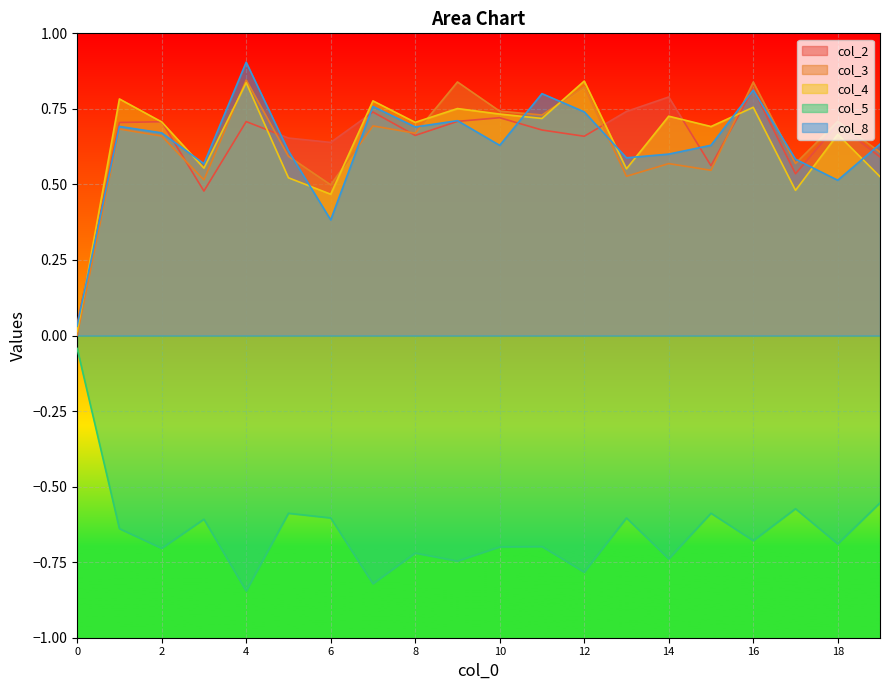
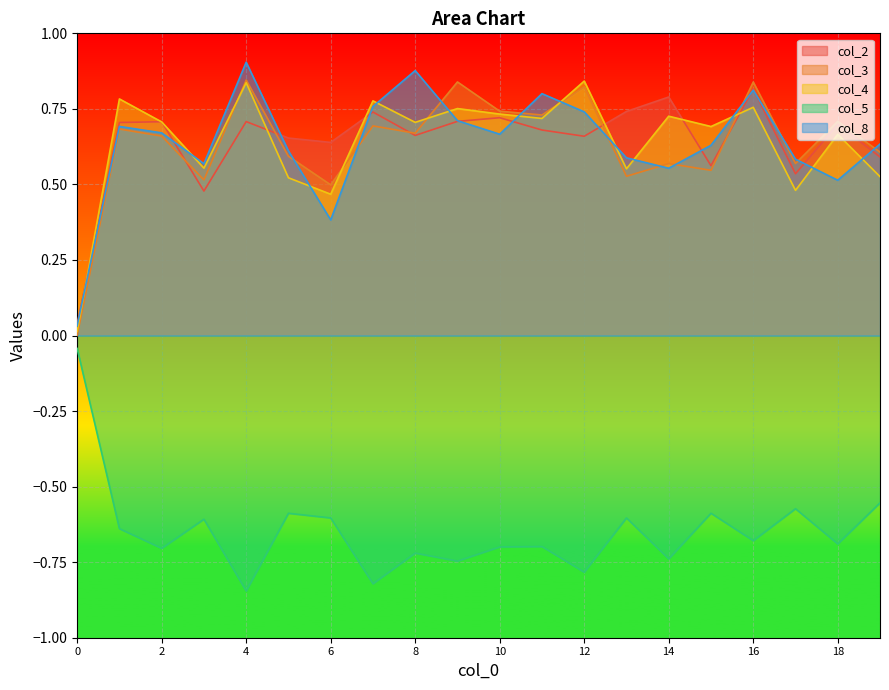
  {
    "col_8": {
      "2": 0.67,
      "4": 0.90,
      "6": 0.38,
-     "8": 0.69,
-     "10": 0.63,
+     "8": 0.88,
+     "10": 0.67,
      "12": 0.74,
-     "14": 0.60,
+     "14": 0.55,
      "18": 0.51
    }
  }
